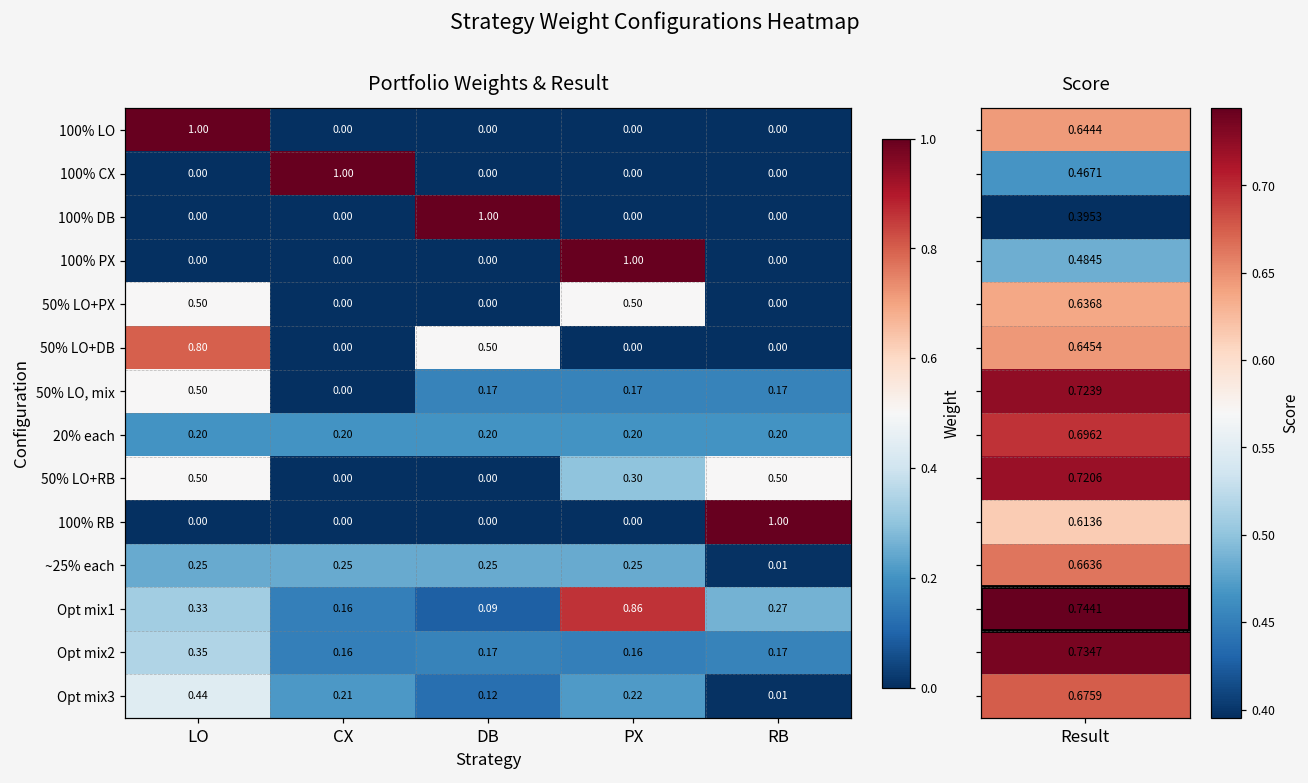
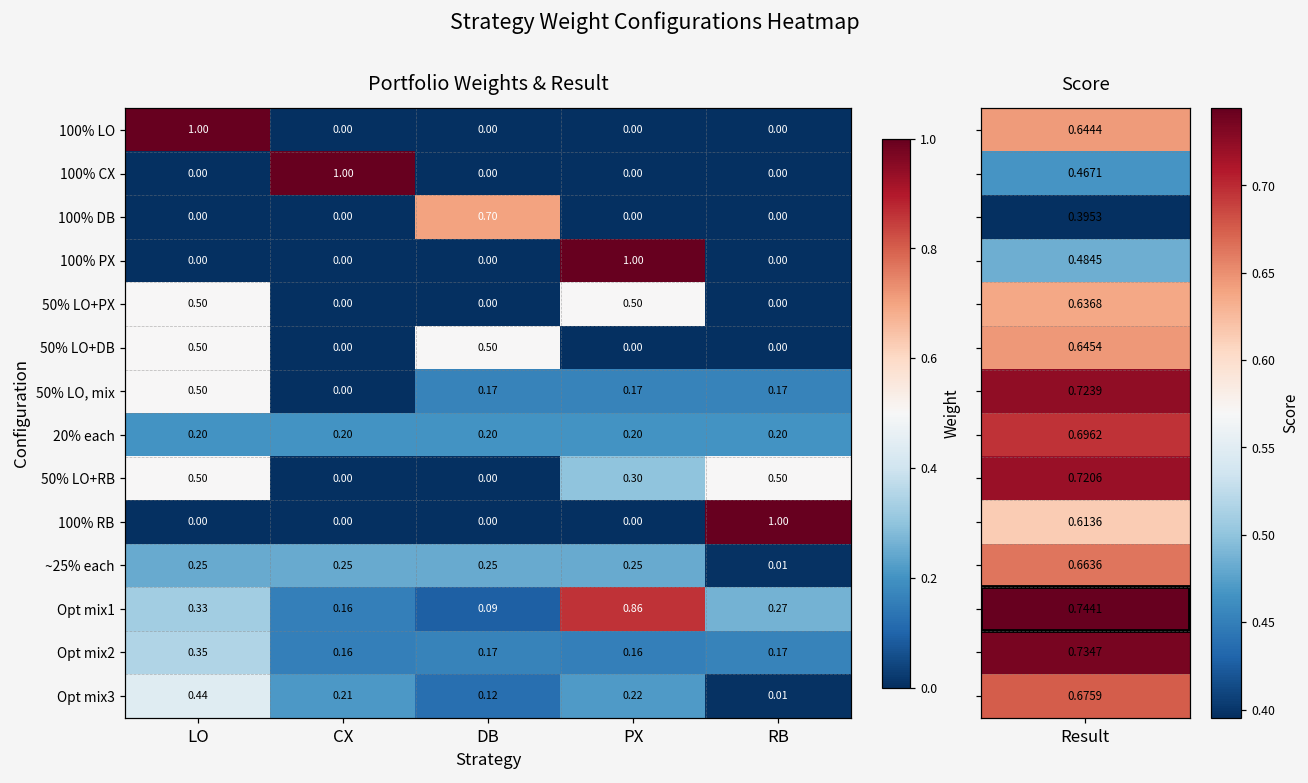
  {
    "Portfolio Weights & Result": {
      "100% LO": {
        "LO": 1.00,
        "CX": 0.00,
        "DB": 0.00,
        "PX": 0.00,
        "RB": 0.00
      },
      "100% CX": {
        "LO": 0.00,
        "CX": 1.00,
        "DB": 0.00,
        "PX": 0.00,
        "RB": 0.00
      },
      "100% DB": {
        "LO": 0.00,
        "CX": 0.00,
-       "DB": 1.00,
+       "DB": 0.70,
        "PX": 0.00,
        "RB": 0.00
      },
      "100% PX": {
        "LO": 0.00,
        "CX": 0.00,
        "DB": 0.00,
        "PX": 1.00,
        "RB": 0.00
      },
      "50% LO+PX": {
        "LO": 0.50,
        "CX": 0.00,
        "DB": 0.00,
        "PX": 0.50,
        "RB": 0.00
      },
      "50% LO+DB": {
-       "LO": 0.80,
+       "LO": 0.50,
        "CX": 0.00,
        "DB": 0.50,
        "PX": 0.00,
        "RB": 0.00
      },
      "50% LO, mix": {
        "LO": 0.50,
        "CX": 0.00,
        "DB": 0.17,
        "PX": 0.17,
        "RB": 0.17
      },
      "20% each": {
        "LO": 0.20,
        "CX": 0.20,
        "DB": 0.20,
        "PX": 0.20,
        "RB": 0.20
      },
      "50% LO+RB": {
        "LO": 0.50,
        "CX": 0.00,
        "DB": 0.00,
        "PX": 0.30,
        "RB": 0.50
      },
      "100% RB": {
        "LO": 0.00,
        "CX": 0.00,
        "DB": 0.00,
        "PX": 0.00,
        "RB": 1.00
      },
      "~25% each": {
        "LO": 0.25,
        "CX": 0.25,
        "DB": 0.25,
        "PX": 0.25,
        "RB": 0.01
      },
      "Opt mix1": {
        "LO": 0.33,
        "CX": 0.16,
        "DB": 0.09,
        "PX": 0.86,
        "RB": 0.27
      },
      "Opt mix2": {
        "LO": 0.35,
        "CX": 0.16,
        "DB": 0.17,
        "PX": 0.16,
        "RB": 0.17
      },
      "Opt mix3": {
        "LO": 0.44,
        "CX": 0.21,
        "DB": 0.12,
        "PX": 0.22,
        "RB": 0.01
      }
    }
  }
